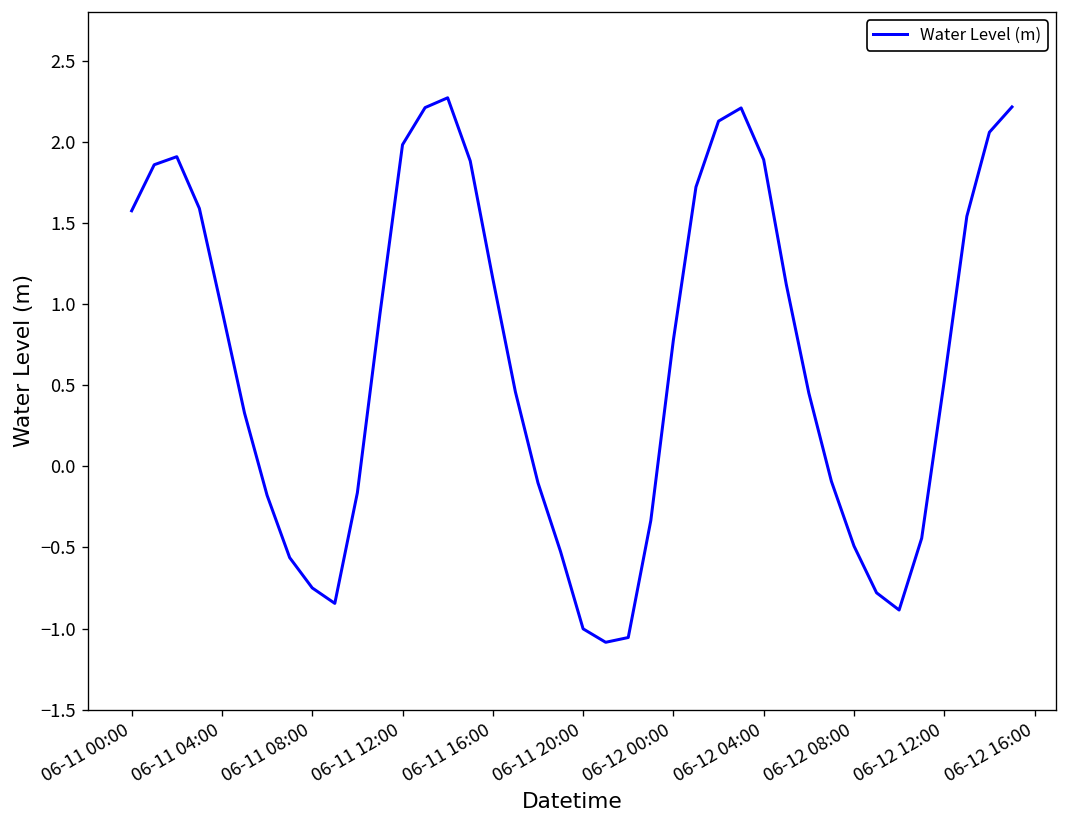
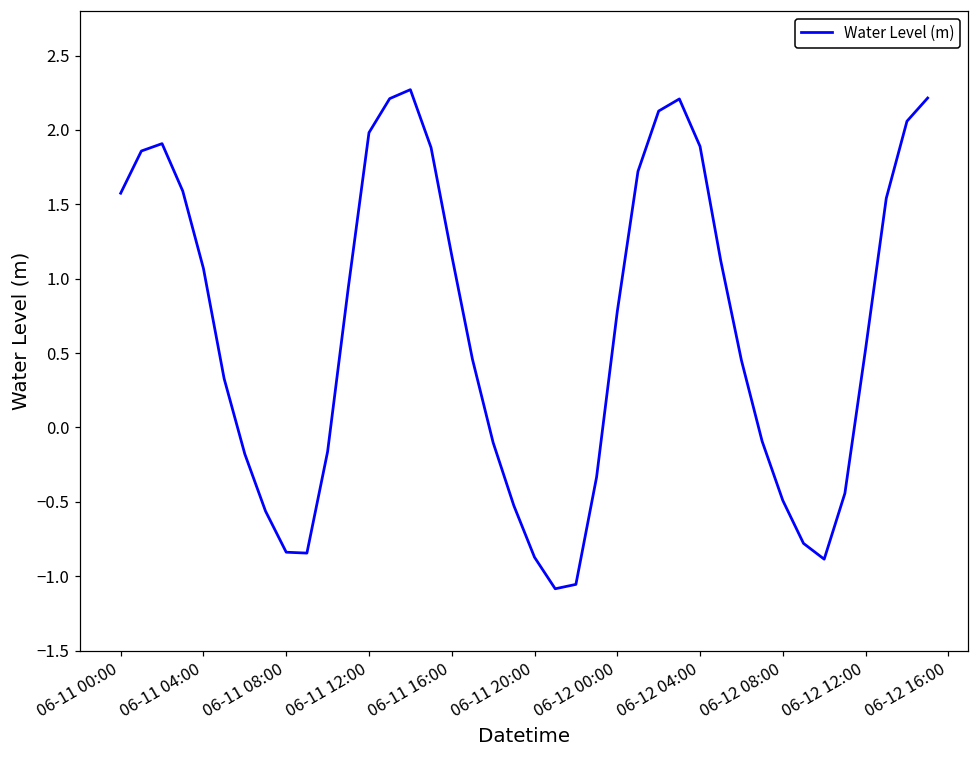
  {
    "06-11 00:00": 1.57,
-   "06-11 04:00": 0.96,
-   "06-11 08:00": -0.75,
+   "06-11 04:00": 1.07,
+   "06-11 08:00": -0.84,
    "06-11 12:00": 1.98,
    "06-11 16:00": 1.16,
-   "06-11 20:00": -1.00,
+   "06-11 20:00": -0.87,
    "06-12 00:00": 0.78,
    "06-12 04:00": 1.89,
    "06-12 08:00": -0.49,
    "06-12 12:00": 0.53
  }
